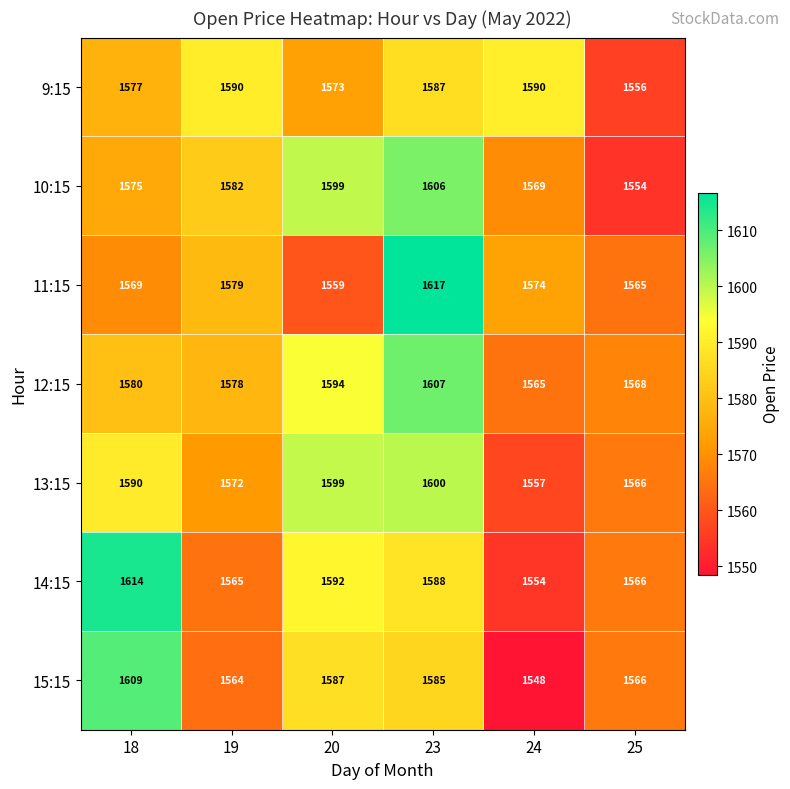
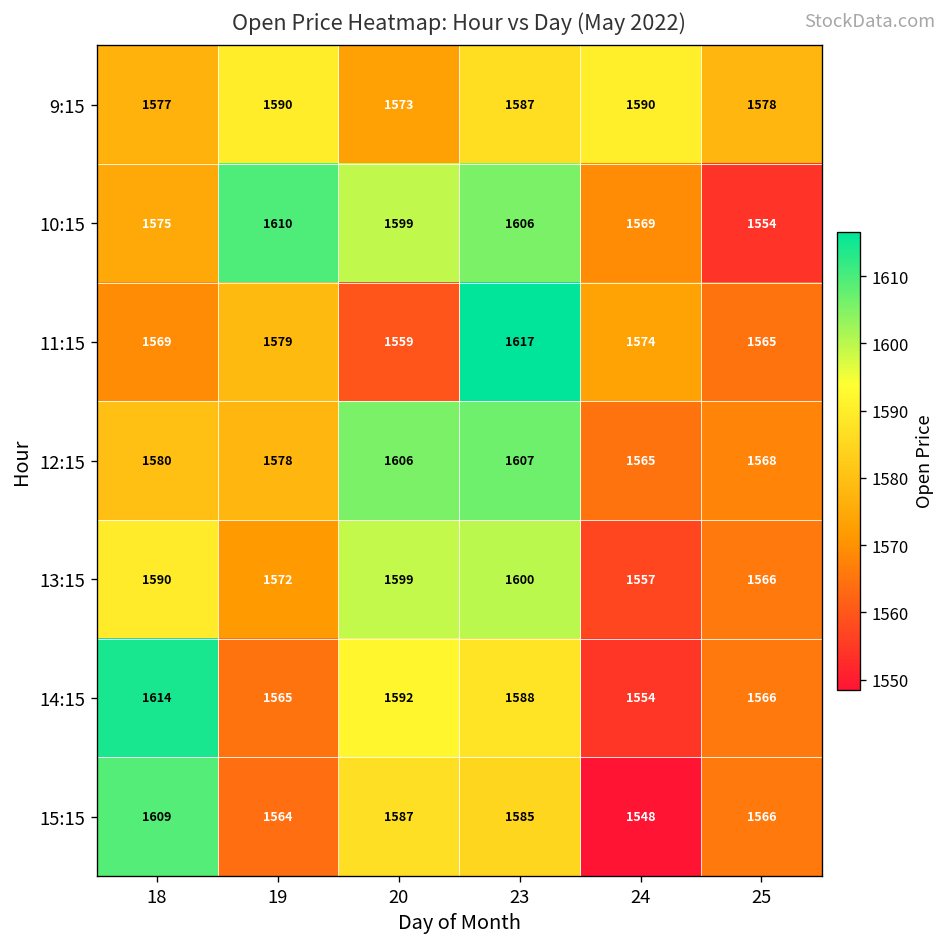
  {
    "9:15": {
      "18": 1577,
      "19": 1590,
      "20": 1573,
      "23": 1587,
      "24": 1590,
-     "25": 1556
+     "25": 1578
    },
    "10:15": {
      "18": 1575,
-     "19": 1582,
+     "19": 1610,
      "20": 1599,
      "23": 1606,
      "24": 1569,
      "25": 1554
    },
    "11:15": {
      "18": 1569,
      "19": 1579,
      "20": 1559,
      "23": 1617,
      "24": 1574,
      "25": 1565
    },
    "12:15": {
      "18": 1580,
      "19": 1578,
-     "20": 1594,
+     "20": 1606,
      "23": 1607,
      "24": 1565,
      "25": 1568
    },
    "13:15": {
      "18": 1590,
      "19": 1572,
      "20": 1599,
      "23": 1600,
      "24": 1557,
      "25": 1566
    },
    "14:15": {
      "18": 1614,
      "19": 1565,
      "20": 1592,
      "23": 1588,
      "24": 1554,
      "25": 1566
    },
    "15:15": {
      "18": 1609,
      "19": 1564,
      "20": 1587,
      "23": 1585,
      "24": 1548,
      "25": 1566
    }
  }
